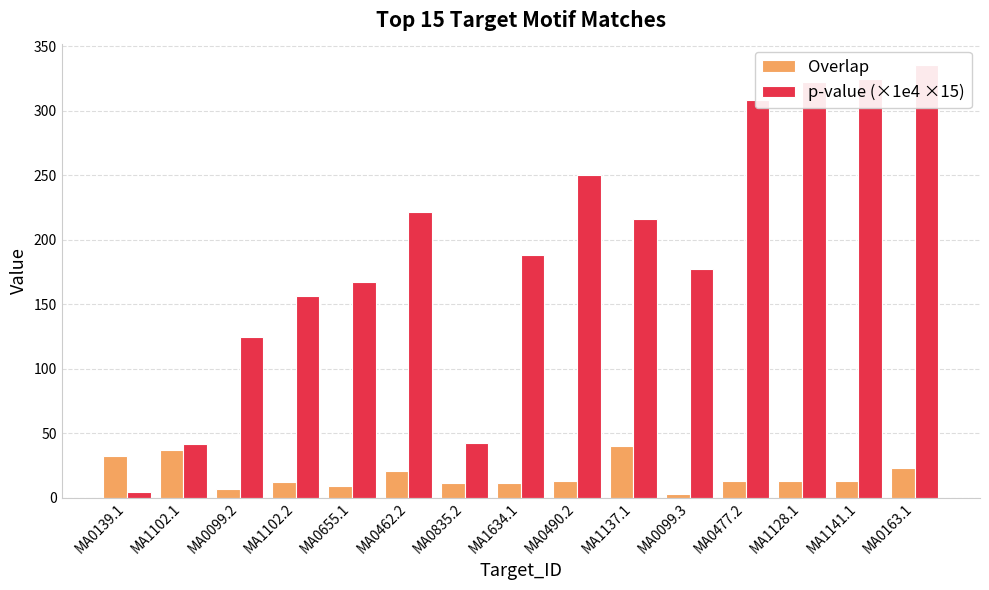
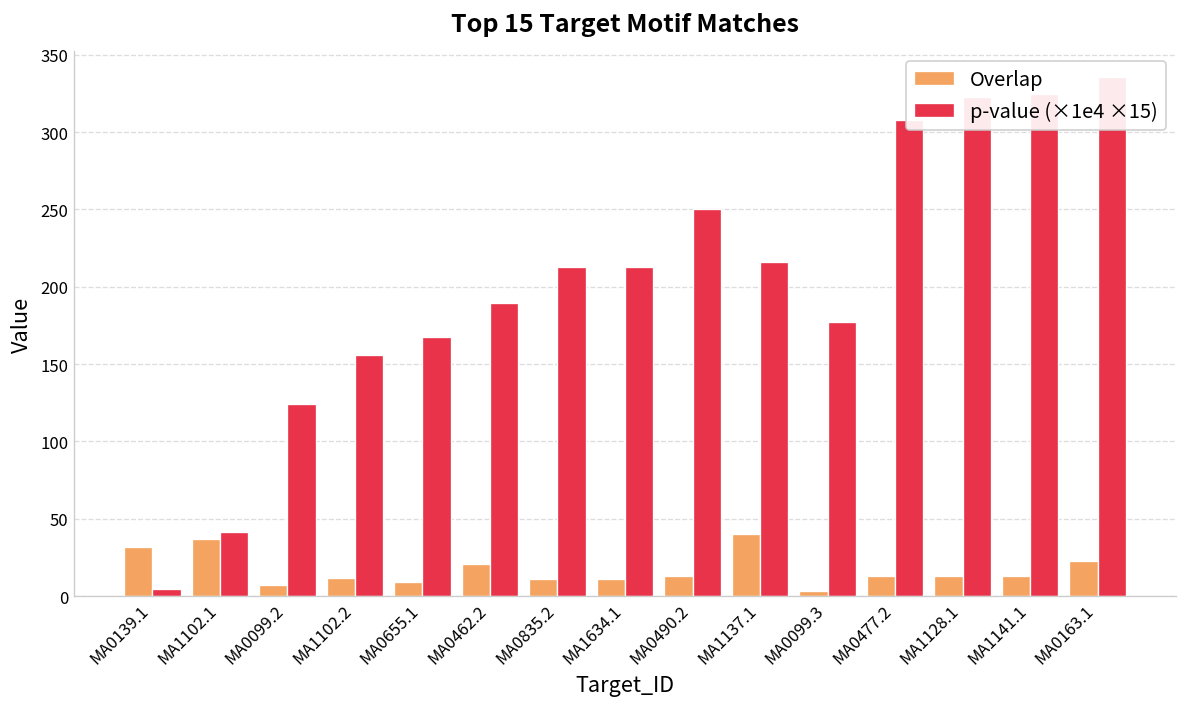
  {
    "Overlap": {
      "MA0139.1": 32,
      "MA1102.1": 37,
      "MA0099.2": 7,
      "MA1102.2": 12,
      "MA0655.1": 9,
      "MA0462.2": 21,
      "MA0835.2": 11,
      "MA1634.1": 11,
      "MA0490.2": 13,
      "MA1137.1": 40,
      "MA0099.3": 3,
      "MA0477.2": 13,
      "MA1128.1": 13,
      "MA1141.1": 13,
      "MA0163.1": 23
    },
    "p-value (×1e4 ×15)": {
      "MA0139.1": 4,
      "MA1102.1": 41,
      "MA0099.2": 124,
      "MA1102.2": 156,
      "MA0655.1": 168,
-     "MA0462.2": 222,
-     "MA0835.2": 42,
-     "MA1634.1": 188,
+     "MA0462.2": 189,
+     "MA0835.2": 213,
+     "MA1634.1": 213,
      "MA0490.2": 250,
      "MA1137.1": 216,
      "MA0099.3": 177
    }
  }
